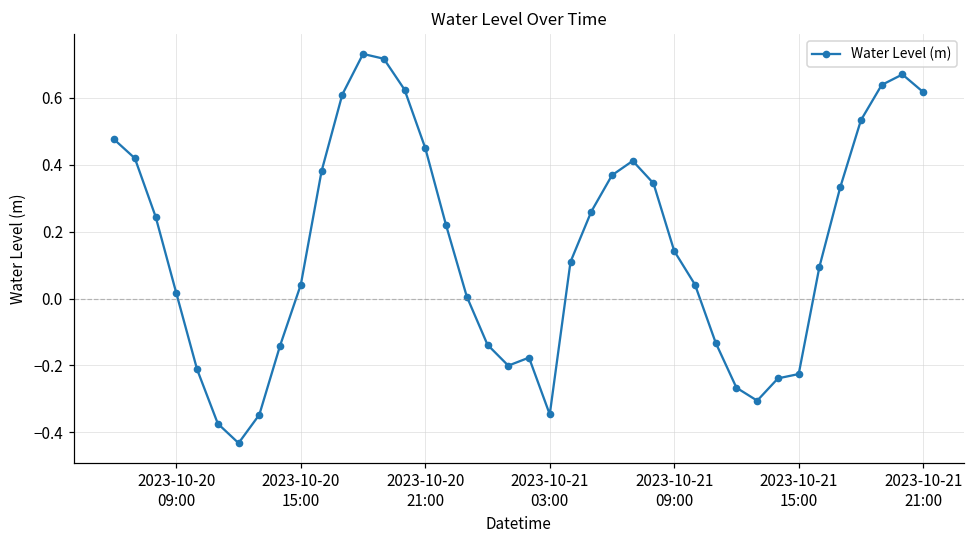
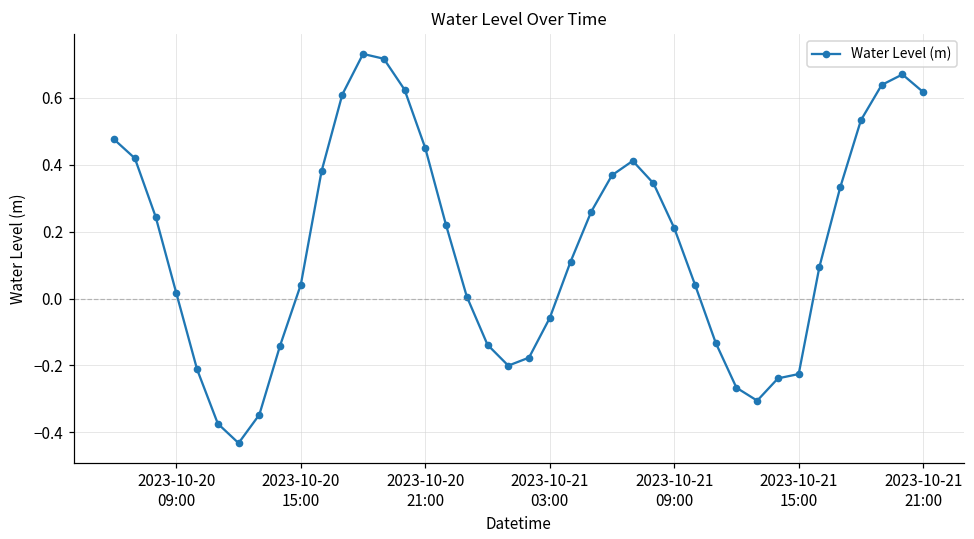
  {
    "2023-10-20 09:00": 0.02,
    "2023-10-20 15:00": 0.04,
    "2023-10-20 21:00": 0.45,
-   "2023-10-21 03:00": -0.35,
-   "2023-10-21 09:00": 0.14,
+   "2023-10-21 03:00": -0.06,
+   "2023-10-21 09:00": 0.21,
    "2023-10-21 15:00": -0.23,
    "2023-10-21 21:00": 0.62
  }
